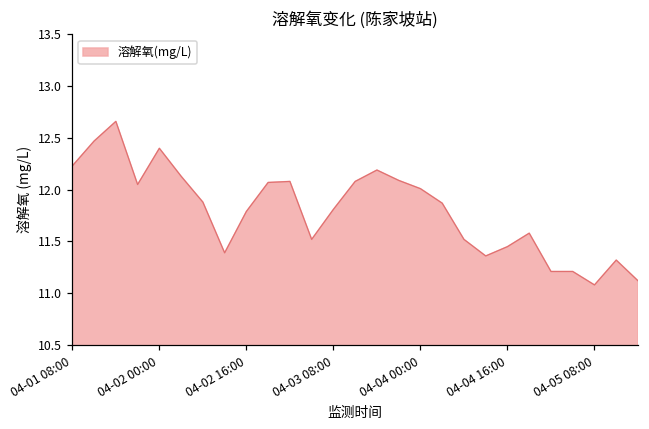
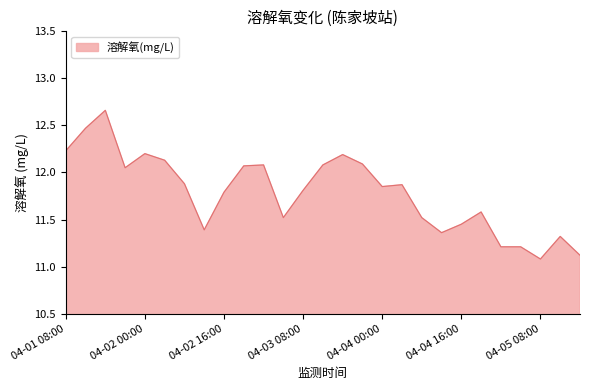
  {
    "04-01 08:00": 12.2,
-   "04-02 00:00": 12.4,
+   "04-02 00:00": 12.2,
    "04-02 16:00": 11.8,
    "04-03 08:00": 11.8,
-   "04-04 00:00": 12.0,
+   "04-04 00:00": 11.9,
    "04-04 16:00": 11.5,
    "04-05 08:00": 11.1
  }
